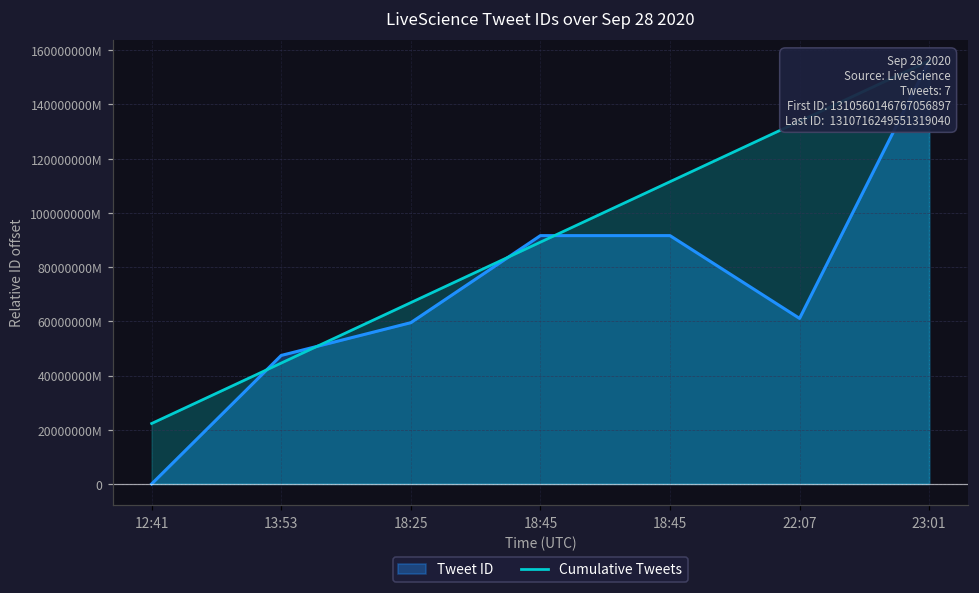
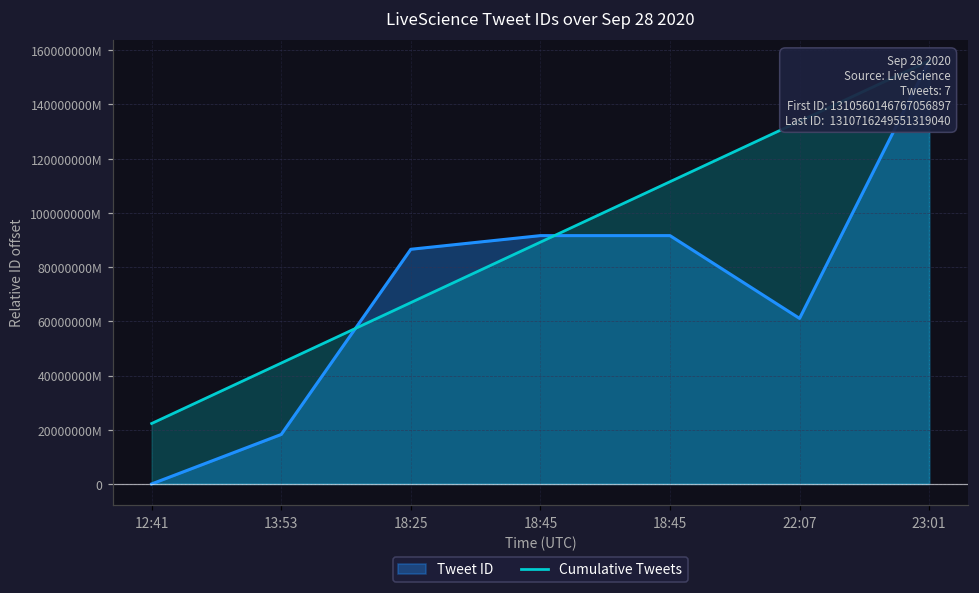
  {
    "Tweet ID": {
      "12:41": 0,
-     "13:53": 47000000000000,
-     "18:25": 59000000000000,
+     "13:53": 18000000000000,
+     "18:25": 87000000000000,
      "22:07": 61000000000000
    },
    "Cumulative Tweets": {
      "12:41": 22000000000000,
      "13:53": 45000000000000,
      "18:25": 67000000000000
    }
  }
